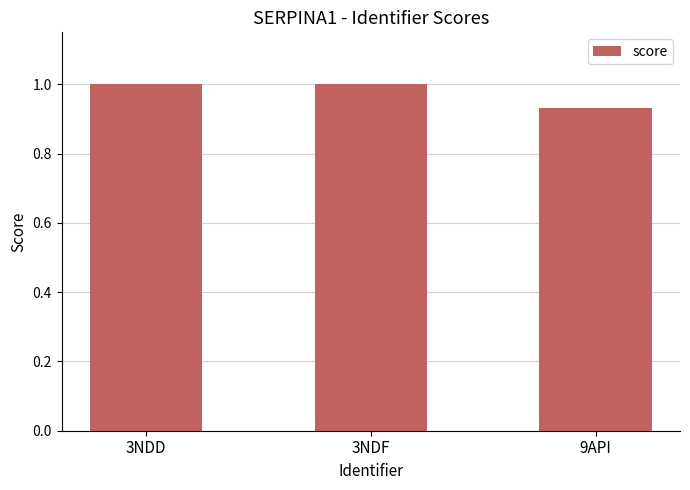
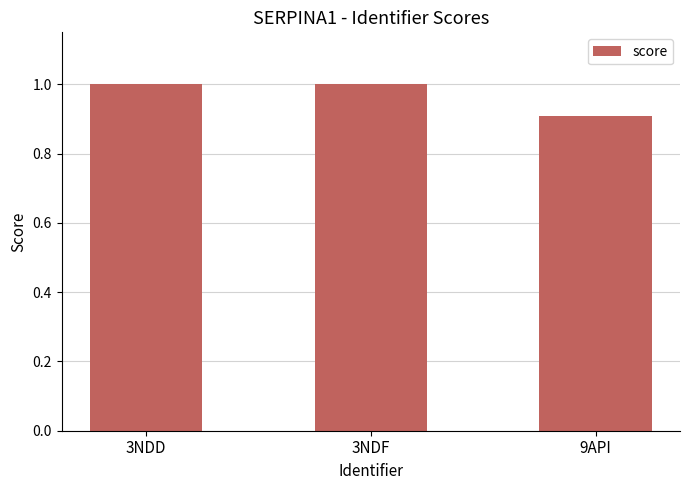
  {
    "3NDD": 1.00,
    "3NDF": 1.00,
-   "9API": 0.93
+   "9API": 0.91
  }
